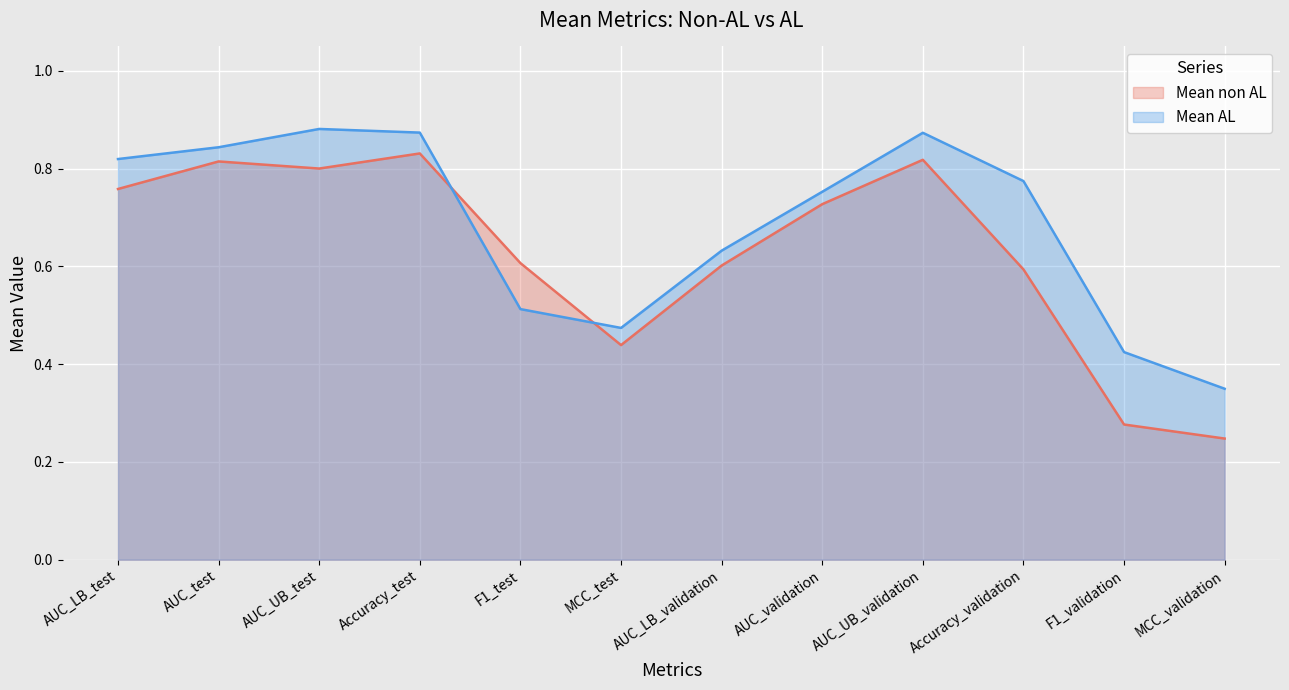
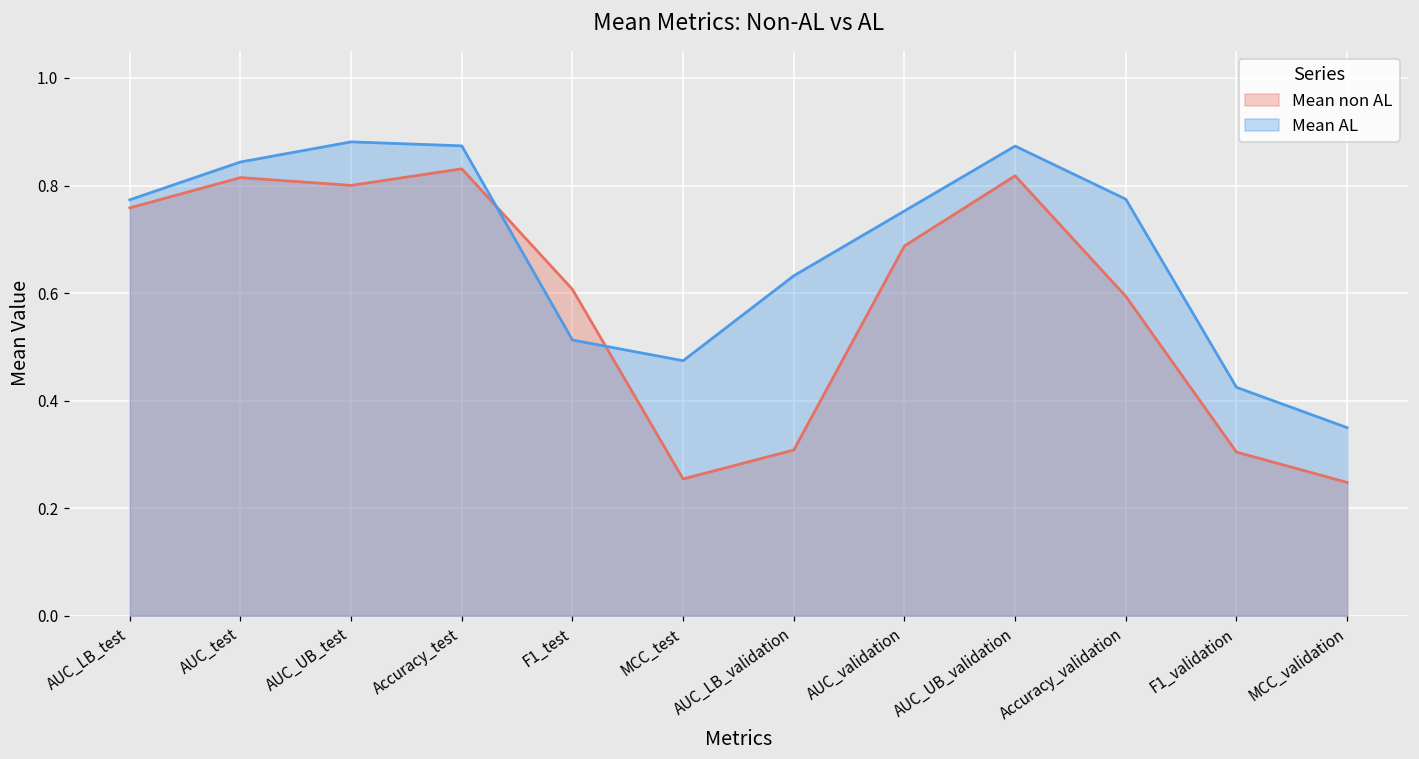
  {
    "Mean non AL": {
      "AUC_LB_test": 0.76,
      "AUC_test": 0.81,
      "AUC_UB_test": 0.80,
      "Accuracy_test": 0.83,
      "F1_test": 0.61,
-     "MCC_test": 0.44,
-     "AUC_LB_validation": 0.60,
-     "AUC_validation": 0.73,
+     "MCC_test": 0.25,
+     "AUC_LB_validation": 0.31,
+     "AUC_validation": 0.69,
      "AUC_UB_validation": 0.82,
      "Accuracy_validation": 0.59,
-     "F1_validation": 0.28,
+     "F1_validation": 0.30,
      "MCC_validation": 0.25
    },
    "Mean AL": {
-     "AUC_LB_test": 0.82,
+     "AUC_LB_test": 0.77,
      "AUC_test": 0.84,
      "AUC_UB_test": 0.88,
      "Accuracy_test": 0.87,
      "F1_test": 0.51,
      "MCC_test": 0.47,
      "AUC_LB_validation": 0.63,
      "AUC_validation": 0.75,
      "AUC_UB_validation": 0.87,
      "Accuracy_validation": 0.77,
      "F1_validation": 0.42,
      "MCC_validation": 0.35
    }
  }
